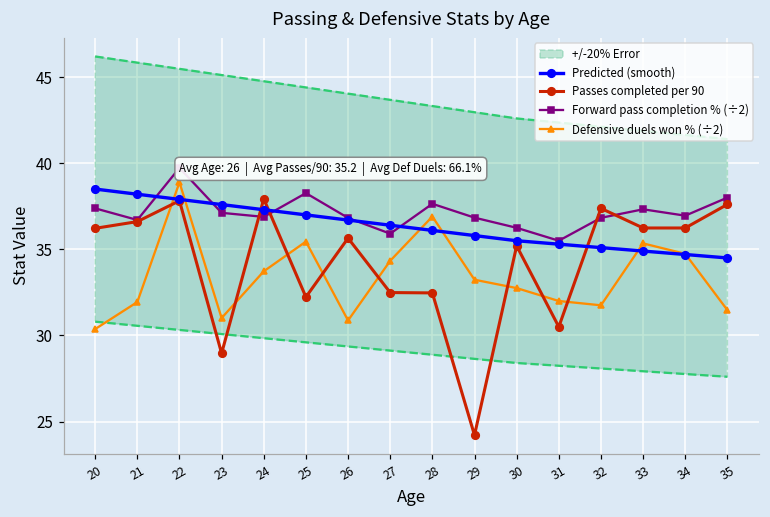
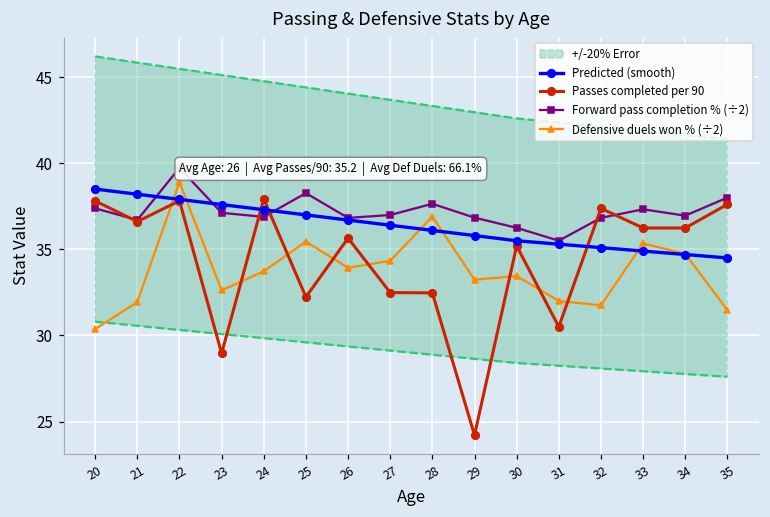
  {
    "Predicted (smooth)": {
      "20": 38.5,
      "21": 38.2,
      "23": 37.6,
      "24": 37.3,
      "25": 37.0,
      "27": 36.4,
      "28": 36.1,
      "29": 35.8,
      "30": 35.5,
      "31": 35.3,
      "32": 35.1,
      "33": 34.9,
      "35": 34.5
    },
    "Passes completed per 90": {
-     "20": 36.2,
+     "20": 37.8,
      "23": 29.0,
      "24": 37.9,
      "25": 32.2,
      "26": 35.7,
      "27": 32.5,
      "28": 32.5,
      "29": 24.2,
      "30": 35.2,
      "31": 30.5,
      "32": 37.4,
      "33": 36.2,
      "34": 36.2,
      "35": 37.6
    },
    "Forward pass completion % (÷2)": {
      "20": 37.4,
      "23": 37.1,
      "24": 36.9,
      "25": 38.3,
-     "27": 35.9,
+     "27": 37.0,
      "28": 37.6,
      "29": 36.8,
      "30": 36.3,
      "31": 35.5,
      "32": 36.8,
      "33": 37.3,
      "34": 37.0,
      "35": 38.0
    },
    "Defensive duels won % (÷2)": {
      "20": 30.4,
      "21": 31.9,
      "22": 38.9,
-     "23": 31.0,
+     "23": 32.6,
      "24": 33.7,
      "25": 35.5,
-     "26": 30.9,
+     "26": 33.9,
      "27": 34.3,
      "28": 36.9,
      "29": 33.2,
-     "30": 32.8,
+     "30": 33.5,
      "31": 32.0,
      "32": 31.8,
      "33": 35.3,
      "35": 31.5
    }
  }
